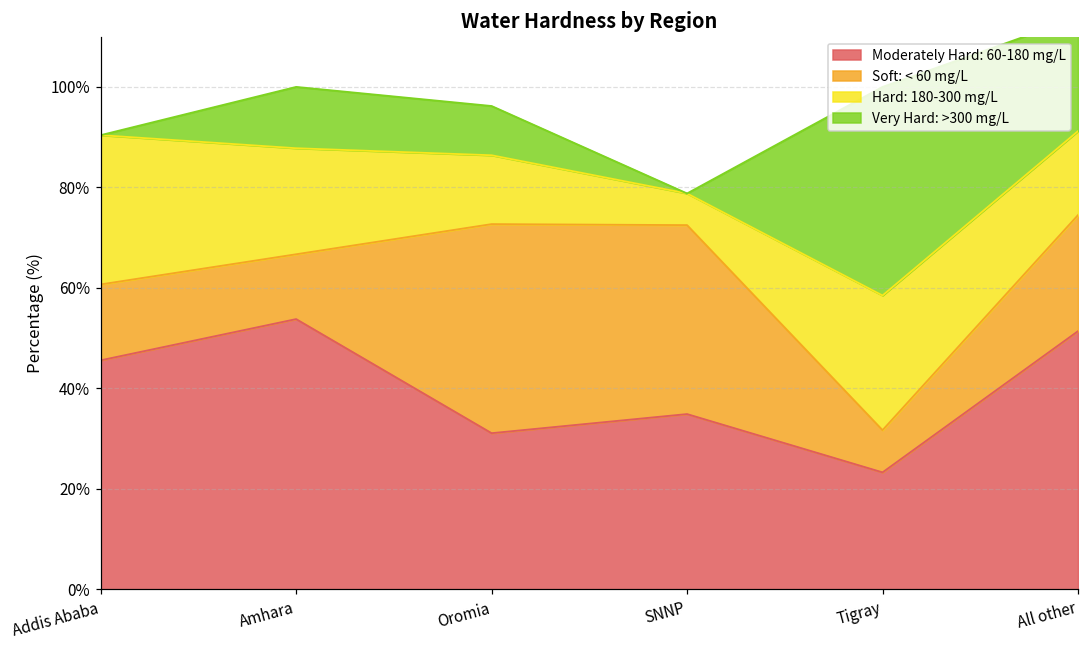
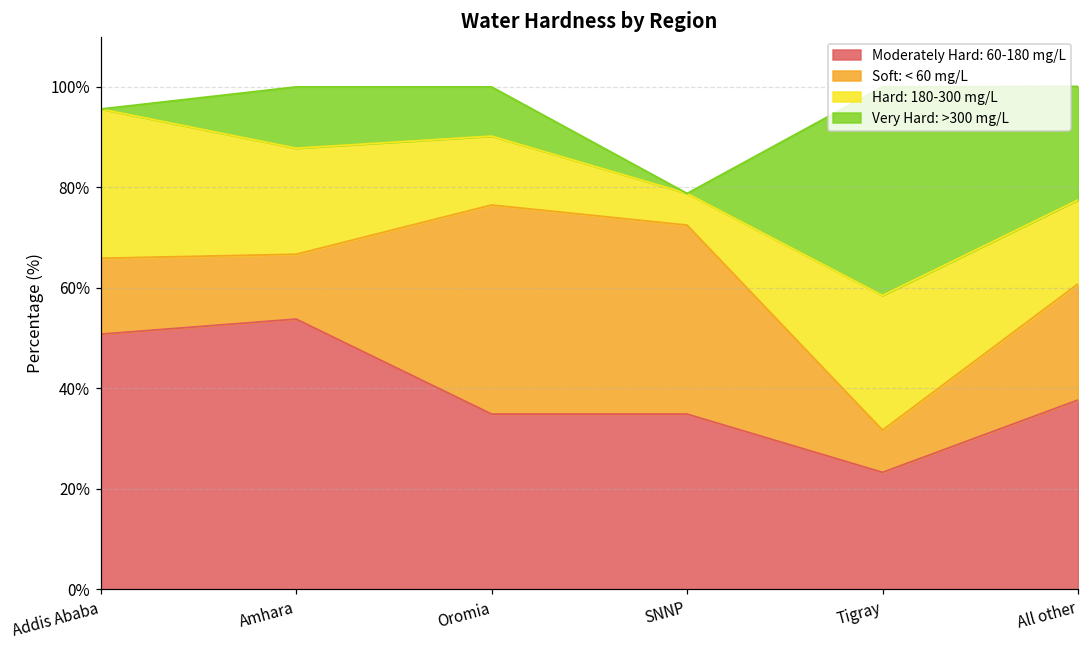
  {
    "Moderately Hard: 60-180 mg/L": {
-     "Addis Ababa": "46%",
+     "Addis Ababa": "51%",
      "Amhara": "54%",
-     "Oromia": "31%",
+     "Oromia": "35%",
      "SNNP": "35%",
      "Tigray": "23%",
-     "All other": "51%"
+     "All other": "38%"
    },
    "Soft: < 60 mg/L": {
      "Addis Ababa": "15%",
      "Amhara": "13%",
      "Oromia": "42%",
      "SNNP": "38%",
      "Tigray": "8%",
      "All other": "23%"
    },
    "Hard: 180-300 mg/L": {
      "Amhara": "21%",
      "Oromia": "14%",
      "Tigray": "27%",
      "All other": "17%"
    },
    "Very Hard: >300 mg/L": {
      "Amhara": "12%",
      "Oromia": "10%"
    }
  }
